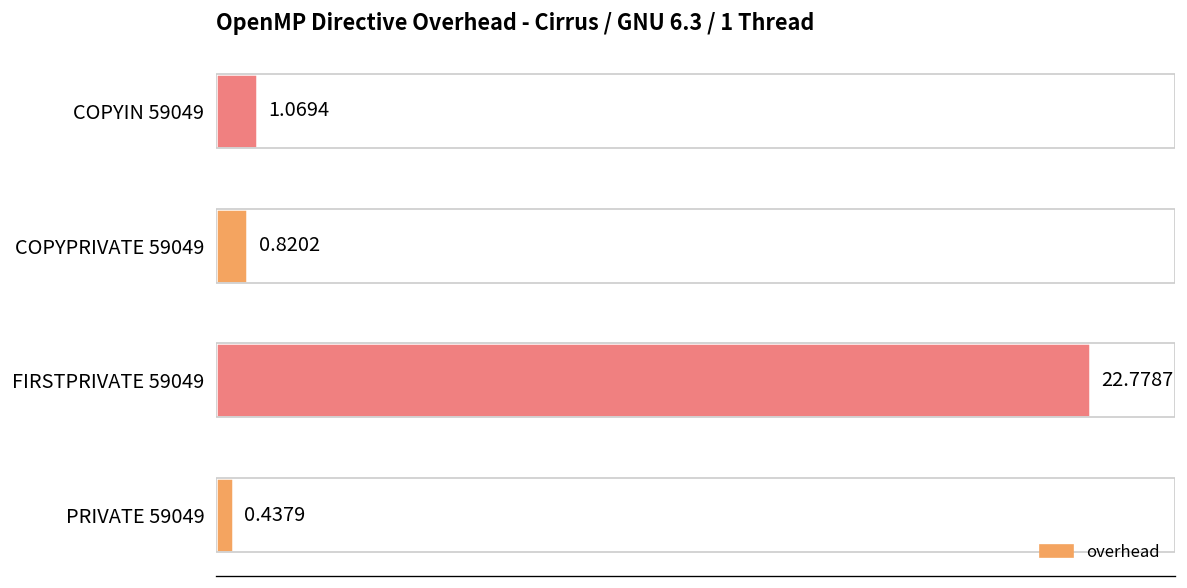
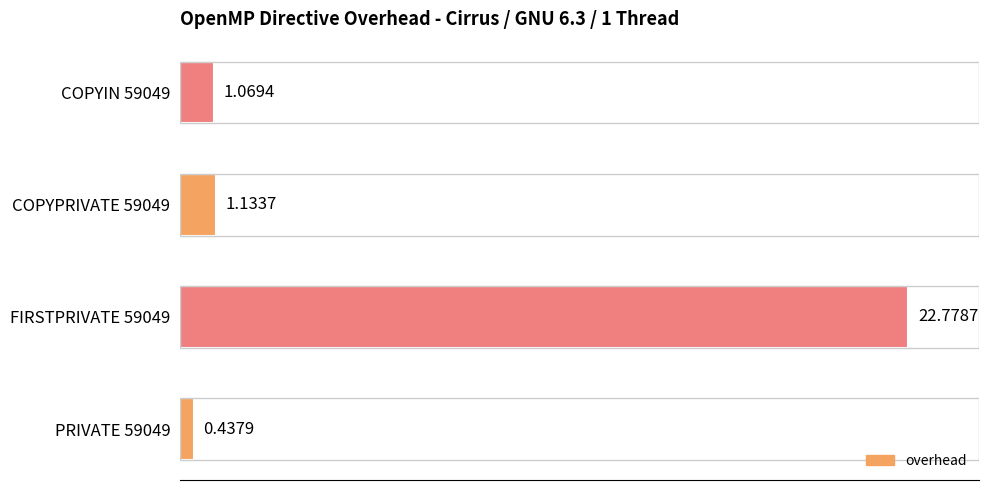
  {
    "COPYIN 59049": 1.0694,
-   "COPYPRIVATE 59049": 0.8202,
+   "COPYPRIVATE 59049": 1.1337,
    "FIRSTPRIVATE 59049": 22.7787,
    "PRIVATE 59049": 0.4379
  }
